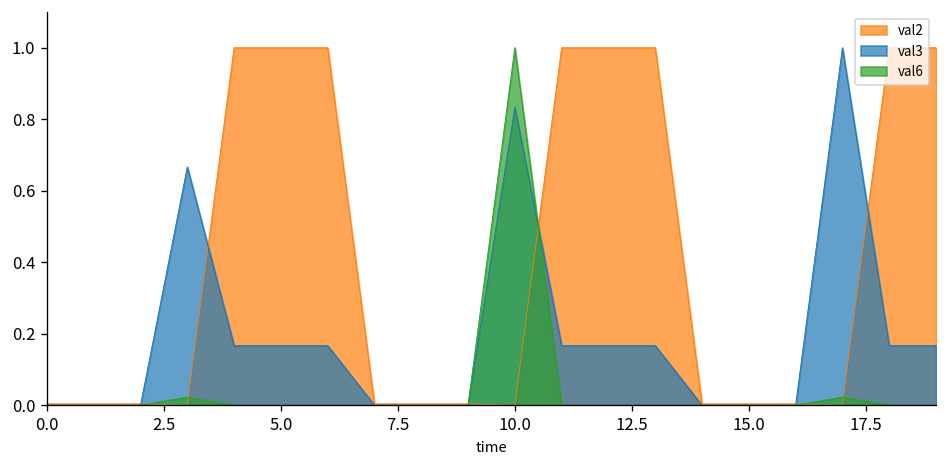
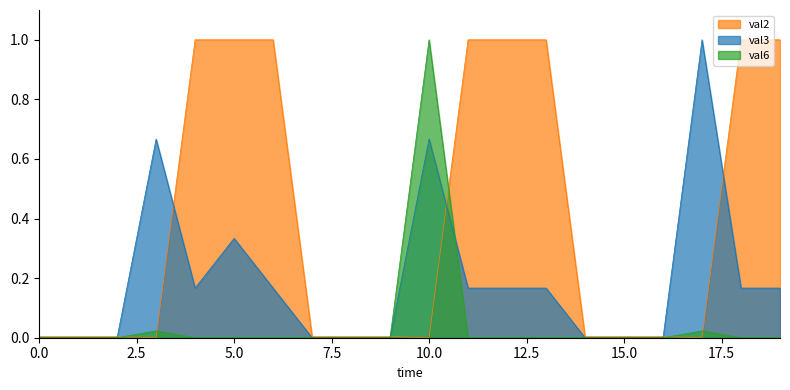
  {
    "val2": {
      "5.0": 1.00,
      "10.0": 0.00
    },
    "val3": {
-     "5.0": 0.17,
-     "10.0": 0.83
+     "5.0": 0.33,
+     "10.0": 0.67
    },
    "val6": {
      "5.0": 0.00,
      "10.0": 1.00
    }
  }
